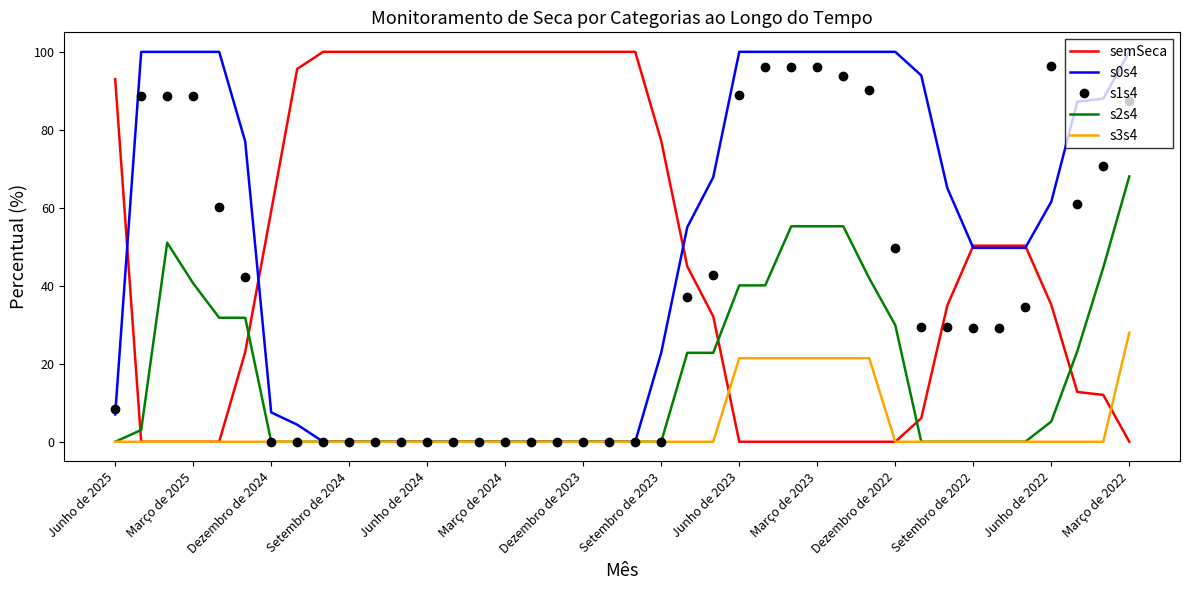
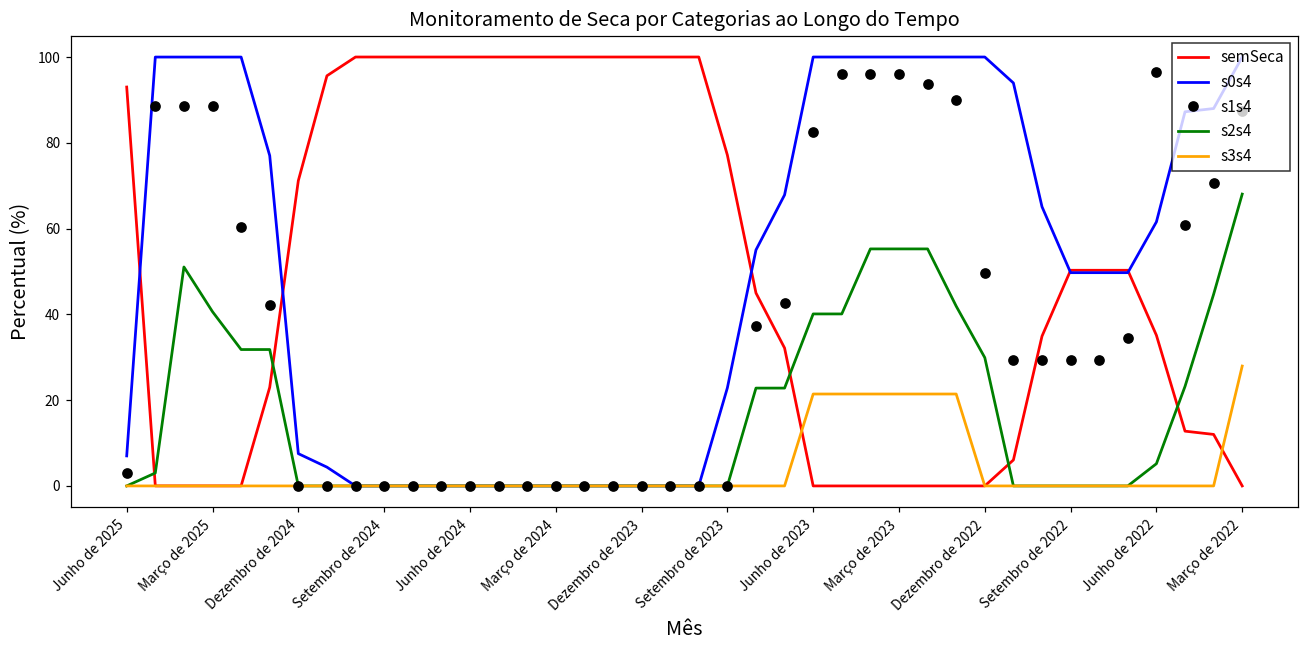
  {
    "semSeca": {
      "Junho de 2025": 93,
-     "Dezembro de 2024": 59,
+     "Dezembro de 2024": 71,
      "Setembro de 2024": 100,
      "Junho de 2024": 100,
      "Março de 2024": 100,
      "Dezembro de 2023": 100,
      "Setembro de 2023": 77,
      "Junho de 2023": 0,
      "Março de 2023": 0,
      "Junho de 2022": 35,
      "Março de 2022": 0
    },
    "s0s4": {
      "Junho de 2025": 7,
      "Março de 2025": 100,
      "Dezembro de 2024": 8,
      "Setembro de 2023": 23,
      "Junho de 2023": 100,
      "Março de 2023": 100,
      "Dezembro de 2022": 100,
      "Junho de 2022": 62
    },
    "s1s4": {
-     "Junho de 2025": 8,
+     "Junho de 2025": 3,
      "Março de 2025": 89,
-     "Junho de 2023": 89,
+     "Junho de 2023": 83,
      "Março de 2023": 96,
      "Dezembro de 2022": 50,
      "Setembro de 2022": 29,
      "Junho de 2022": 96
    },
    "s2s4": {
      "Março de 2025": 41,
      "Junho de 2023": 40,
      "Março de 2023": 55,
      "Dezembro de 2022": 30,
      "Junho de 2022": 5,
      "Março de 2022": 68
    },
    "s3s4": {
      "Junho de 2023": 21,
      "Março de 2023": 21,
      "Junho de 2022": 0,
      "Março de 2022": 28
    }
  }
